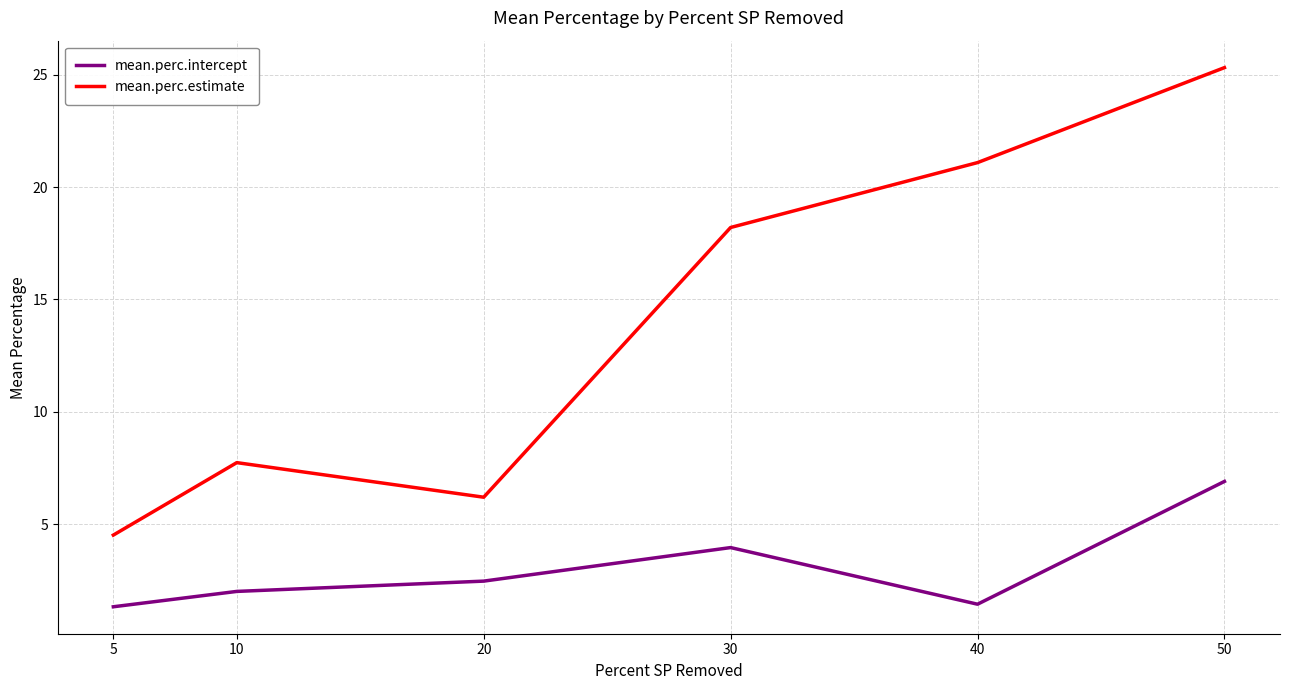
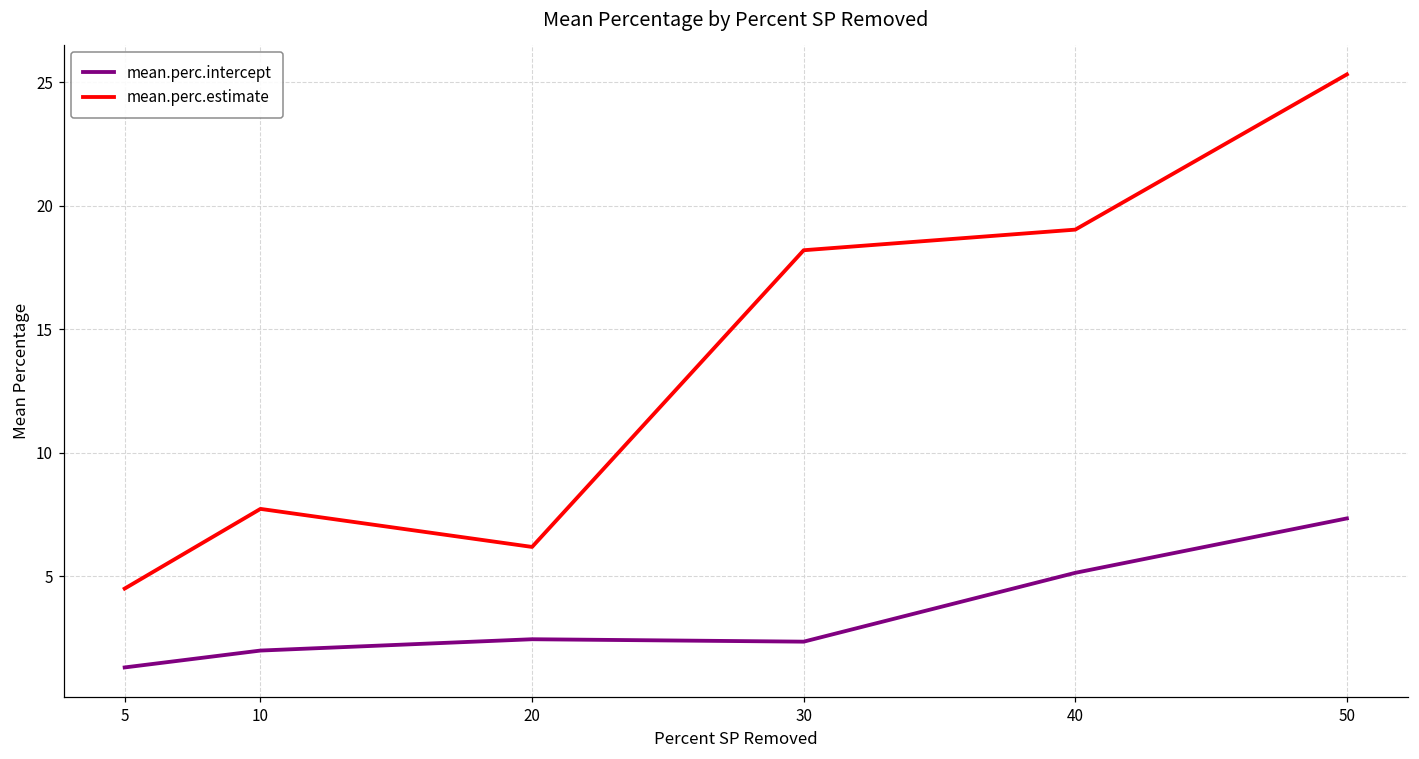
  {
    "mean.perc.intercept": {
      "5": 1.3,
      "10": 2.0,
      "20": 2.5,
-     "30": 4.0,
-     "40": 1.4,
-     "50": 6.9
+     "30": 2.4,
+     "40": 5.1,
+     "50": 7.3
    },
    "mean.perc.estimate": {
      "5": 4.5,
      "10": 7.7,
      "20": 6.2,
      "30": 18.2,
-     "40": 21.1,
+     "40": 19.0,
      "50": 25.3
    }
  }
